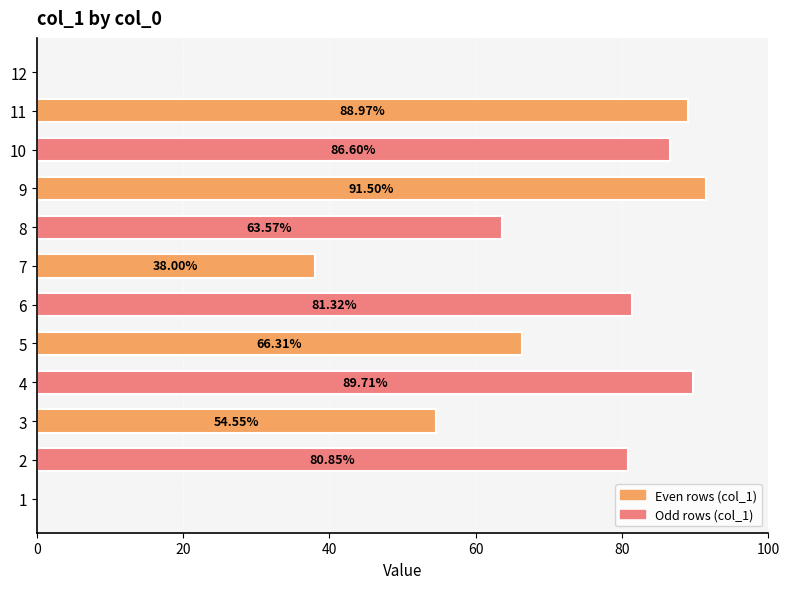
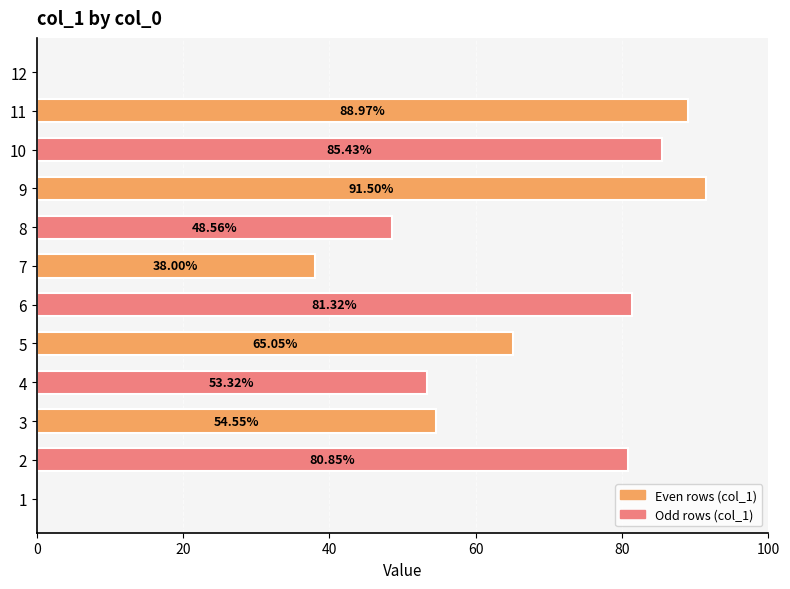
  {
    "11": "88.97%",
-   "10": "86.60%",
+   "10": "85.43%",
    "9": "91.50%",
-   "8": "63.57%",
+   "8": "48.56%",
    "7": "38.00%",
    "6": "81.32%",
-   "5": "66.31%",
-   "4": "89.71%",
+   "5": "65.05%",
+   "4": "53.32%",
    "3": "54.55%",
    "2": "80.85%"
  }
